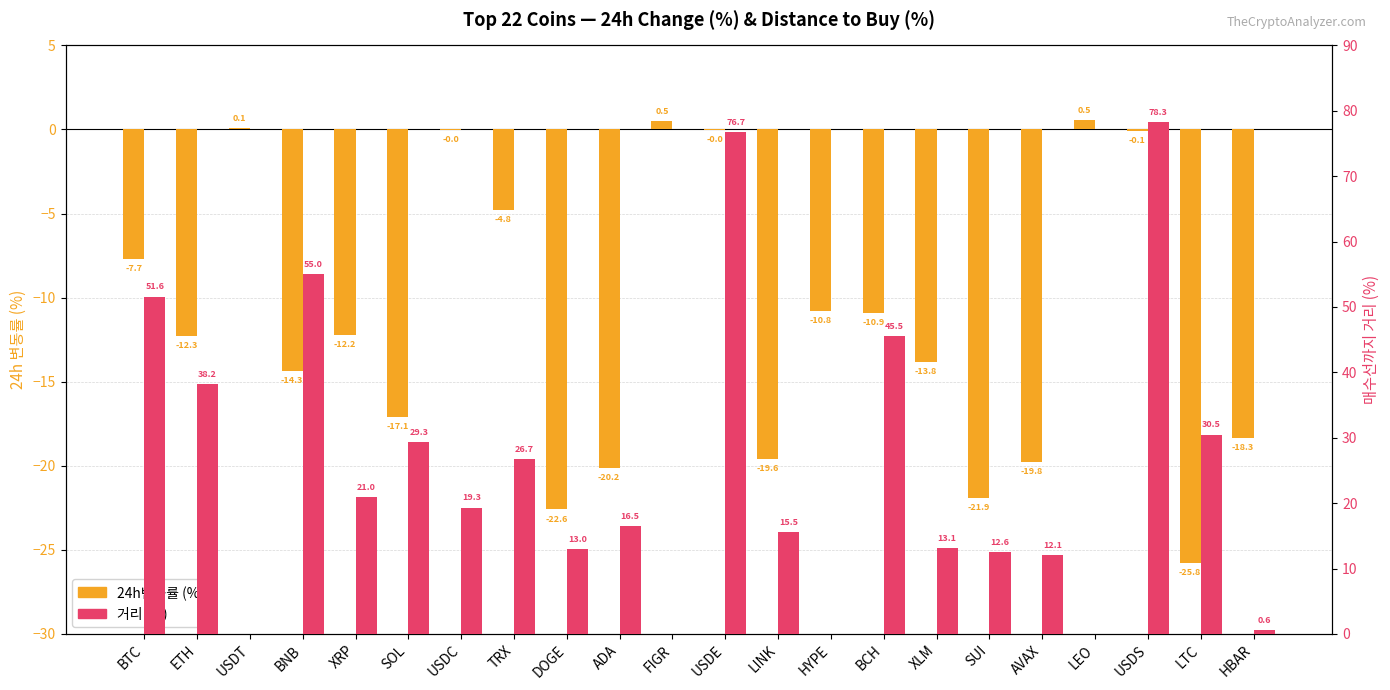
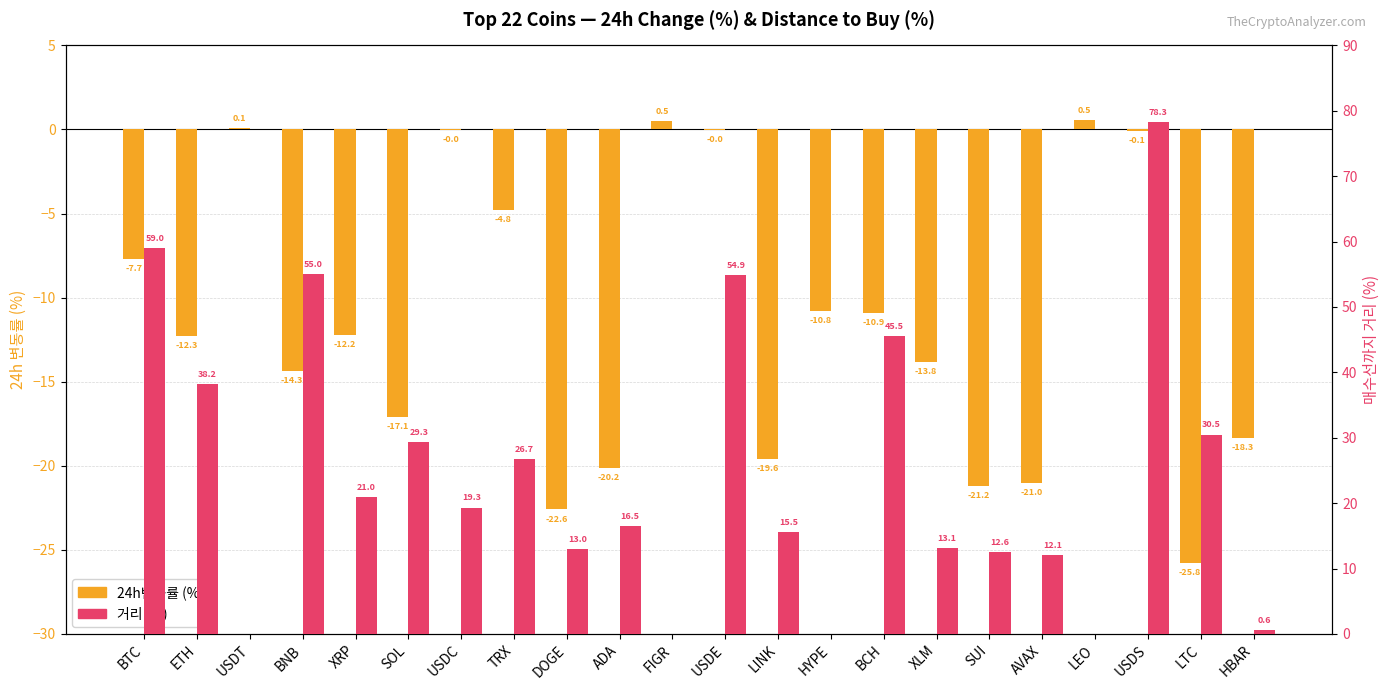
  {
    "24h변동률 (%)": {
      "BTC": -7.7,
      "ETH": -12.3,
      "USDT": 0.1,
      "BNB": -14.3,
      "XRP": -12.2,
      "SOL": -17.1,
      "USDC": -0.0,
      "TRX": -4.8,
      "DOGE": -22.6,
      "ADA": -20.2,
      "FIGR": 0.5,
      "USDE": -0.0,
      "LINK": -19.6,
      "HYPE": -10.8,
      "BCH": -10.9,
      "XLM": -13.8,
-     "SUI": -21.9,
-     "AVAX": -19.8,
+     "SUI": -21.2,
+     "AVAX": -21.0,
      "LEO": 0.5,
      "USDS": -0.1,
      "LTC": -25.8,
      "HBAR": -18.3
    },
    "거리 (%)": {
-     "BTC": 51.6,
+     "BTC": 59.0,
      "ETH": 38.2,
      "BNB": 55.0,
      "XRP": 21.0,
      "SOL": 29.3,
      "USDC": 19.3,
      "TRX": 26.7,
      "DOGE": 13.0,
      "ADA": 16.5,
-     "USDE": 76.7,
+     "USDE": 54.9,
      "LINK": 15.5,
      "BCH": 45.5,
      "XLM": 13.1,
      "SUI": 12.6,
      "AVAX": 12.1,
      "USDS": 78.3,
      "LTC": 30.5,
      "HBAR": 0.6
    }
  }
